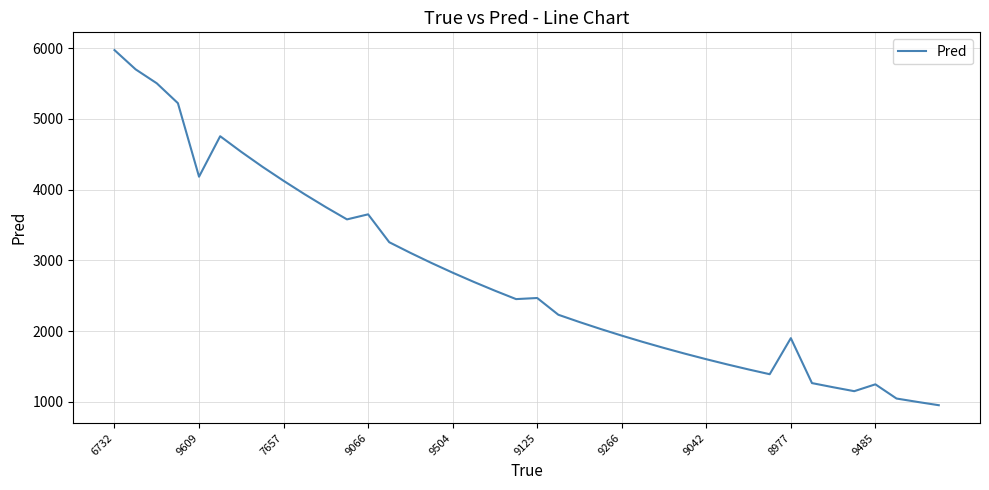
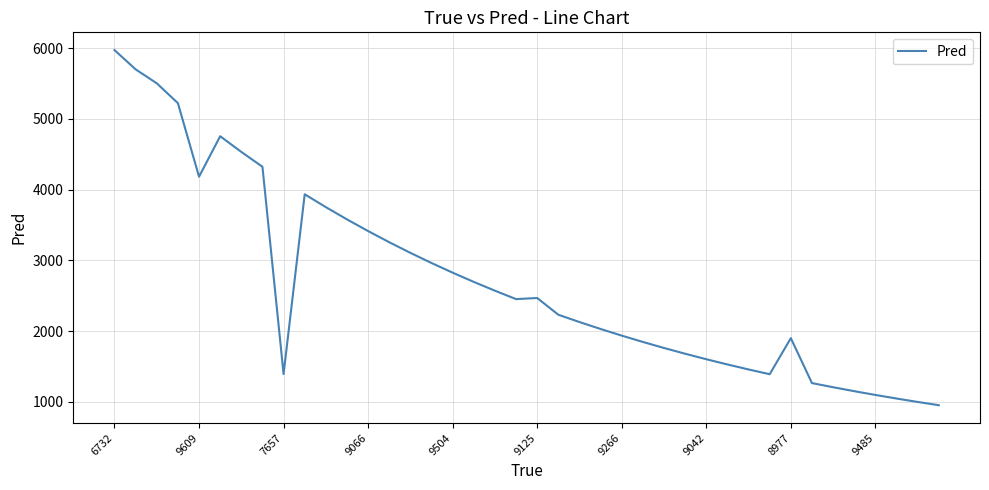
  {
    "6732": 6000,
    "9609": 4200,
-   "7657": 4100,
-   "9066": 3700,
+   "7657": 1400,
+   "9066": 3400,
    "9504": 2800,
    "9125": 2500,
    "9266": 1900,
    "9042": 1600,
    "8977": 1900,
-   "9485": 1200
+   "9485": 1100
  }
